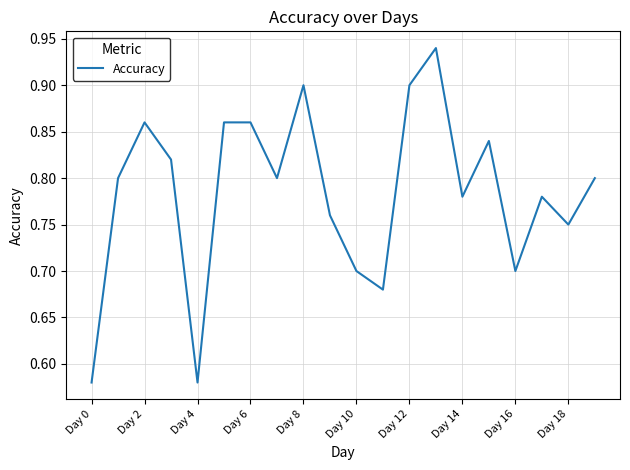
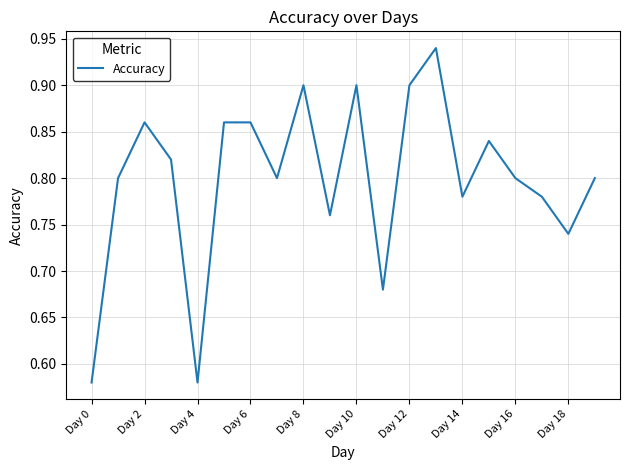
  {
    "Day 0": 0.58,
    "Day 2": 0.86,
    "Day 4": 0.58,
    "Day 6": 0.86,
    "Day 8": 0.90,
-   "Day 10": 0.7,
+   "Day 10": 0.9,
    "Day 12": 0.90,
    "Day 14": 0.78,
-   "Day 16": 0.7,
-   "Day 18": 0.75
+   "Day 16": 0.8,
+   "Day 18": 0.74
  }
